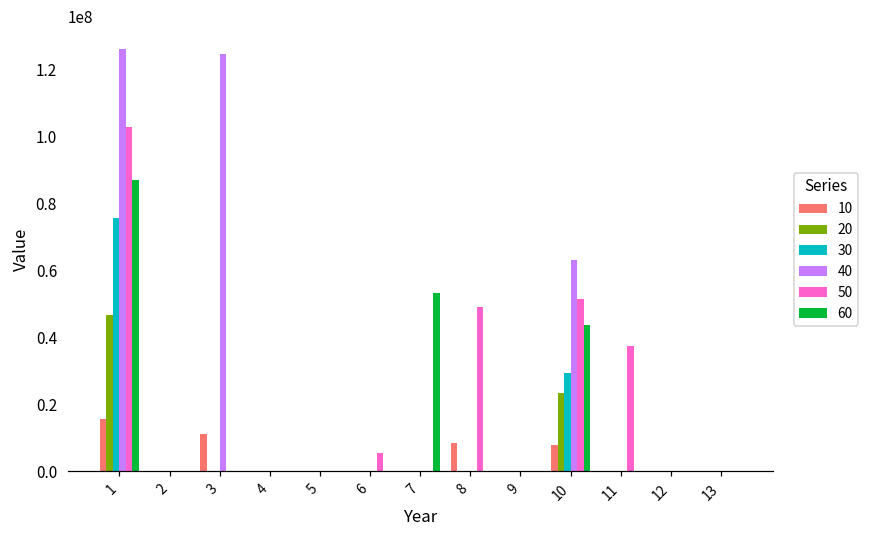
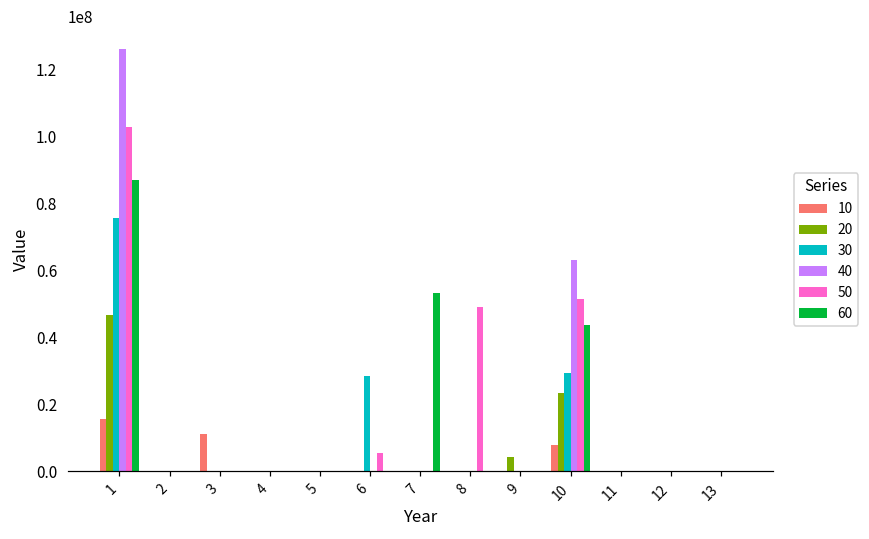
  {
    "10": {
      "1": 16000000,
      "3": 11000000,
-     "8": 9000000,
+     "8": 0,
      "10": 8000000
    },
    "20": {
      "1": 47000000,
-     "9": 0,
+     "9": 4000000,
      "10": 23000000
    },
    "30": {
      "1": 76000000,
-     "6": 0,
+     "6": 29000000,
      "10": 30000000
    },
    "40": {
      "1": 126000000,
-     "3": 125000000,
+     "3": 0,
      "10": 63000000
    },
    "50": {
      "1": 103000000,
      "6": 5000000,
      "8": 49000000,
      "10": 52000000,
-     "11": 37000000
+     "11": 0
    },
    "60": {
      "1": 87000000,
      "7": 53000000,
      "10": 44000000
    }
  }
